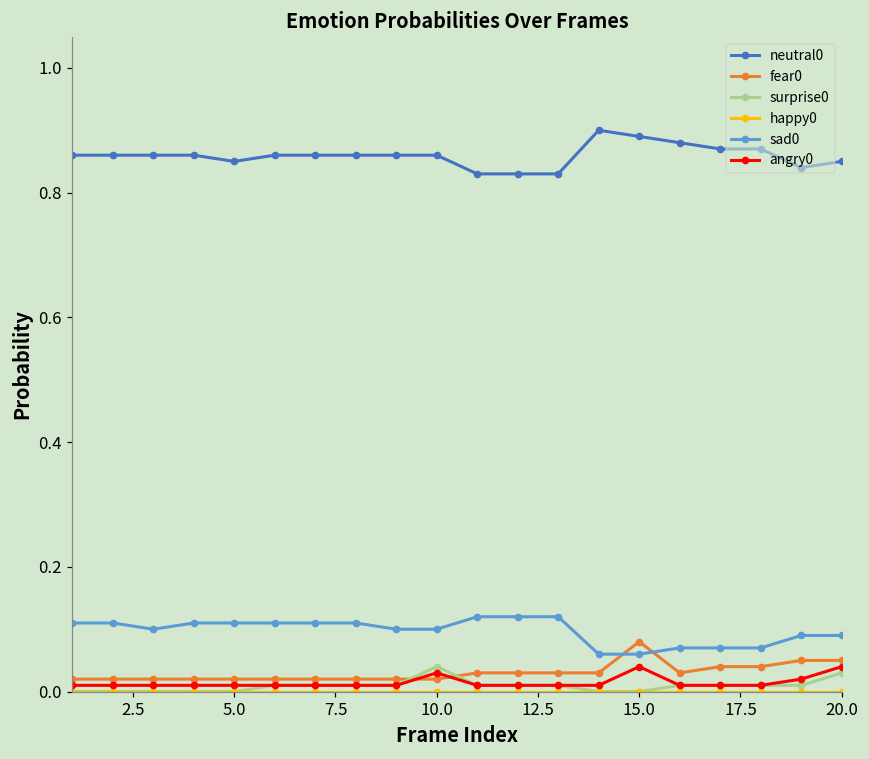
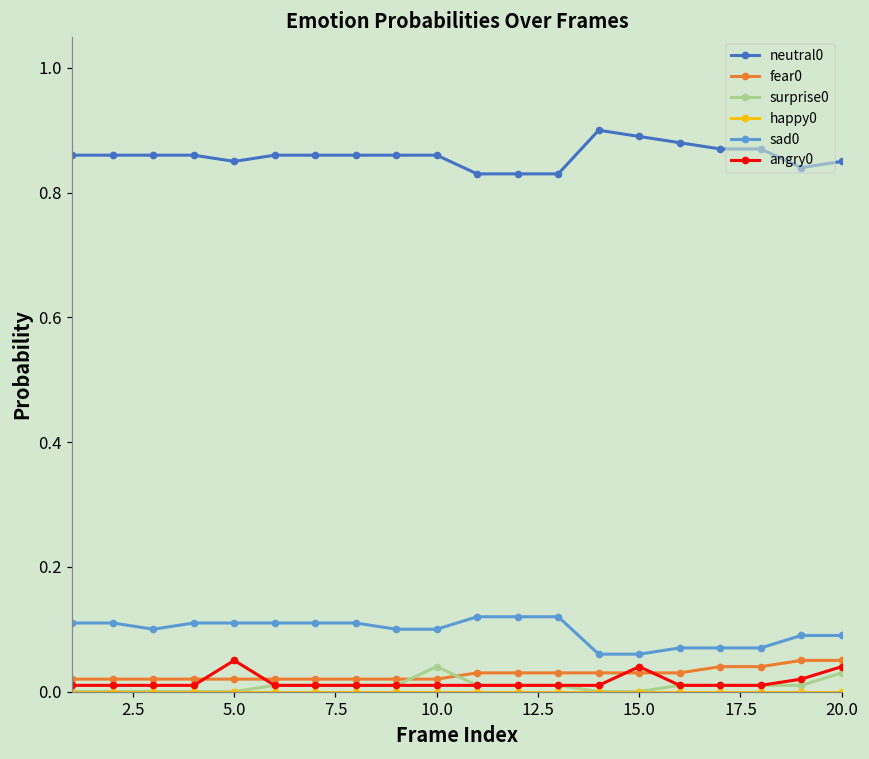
  {
    "fear0": {
      "5.0": 0.02,
      "10.0": 0.02,
-     "15.0": 0.08,
+     "15.0": 0.03,
      "20.0": 0.05
    },
    "surprise0": {
      "10.0": 0.04,
      "20.0": 0.03
    },
    "happy0": {
      "10.0": 0.00,
      "20.0": 0.00
    },
    "angry0": {
-     "5.0": 0.01,
-     "10.0": 0.03,
+     "5.0": 0.05,
+     "10.0": 0.01,
      "15.0": 0.04,
      "20.0": 0.04
    }
  }
